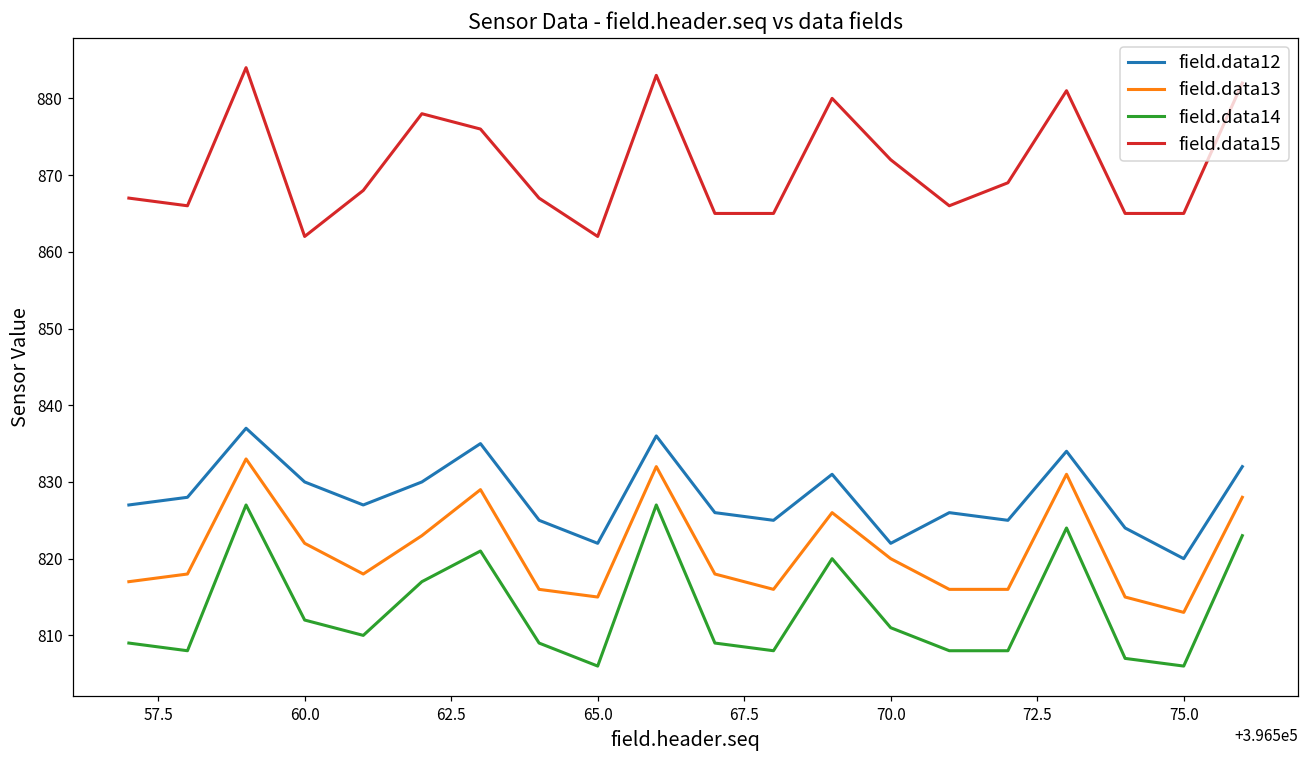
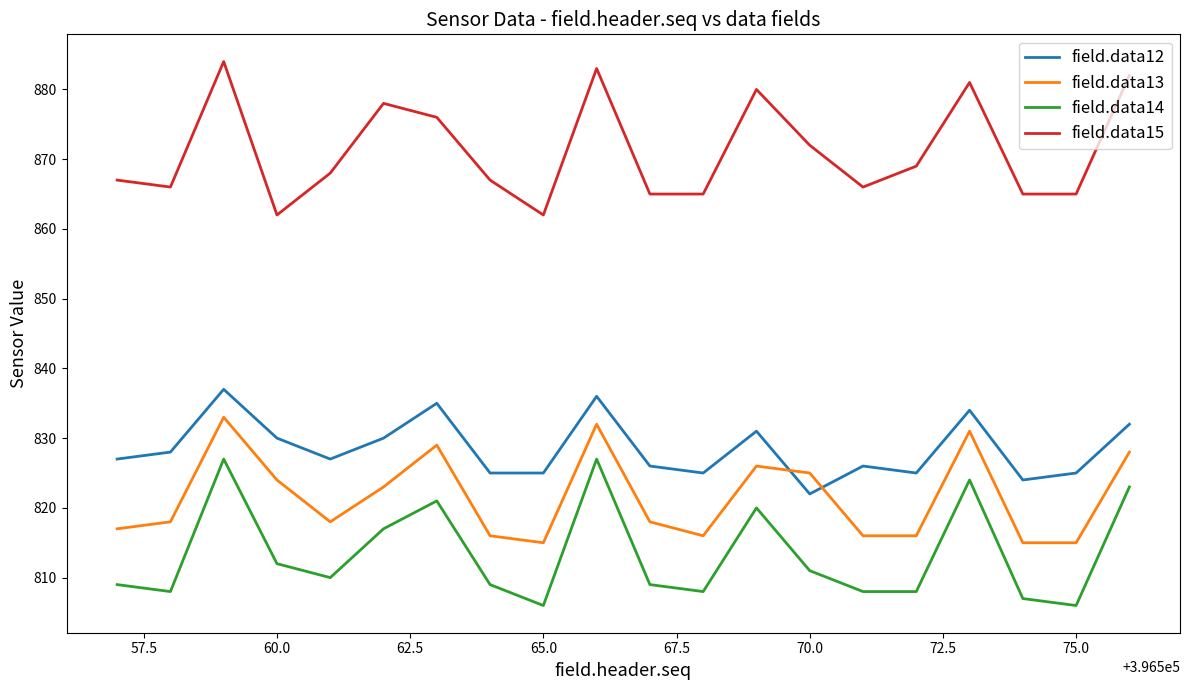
  {
    "field.data12": {
      "60.0": 830,
-     "65.0": 822,
+     "65.0": 825,
      "70.0": 822,
-     "75.0": 820
+     "75.0": 825
    },
    "field.data13": {
-     "60.0": 822,
+     "60.0": 824,
      "65.0": 815,
-     "70.0": 820,
-     "75.0": 813
+     "70.0": 825,
+     "75.0": 815
    },
    "field.data14": {
      "60.0": 812,
      "65.0": 806,
      "70.0": 811,
      "75.0": 806
    },
    "field.data15": {
      "60.0": 862,
      "65.0": 862,
      "70.0": 872,
      "75.0": 865
    }
  }
